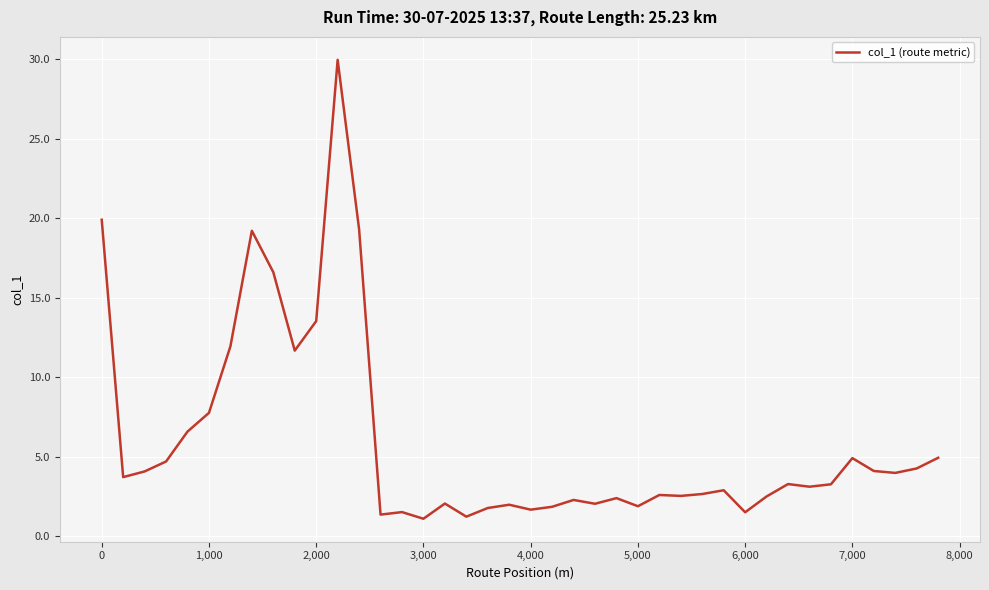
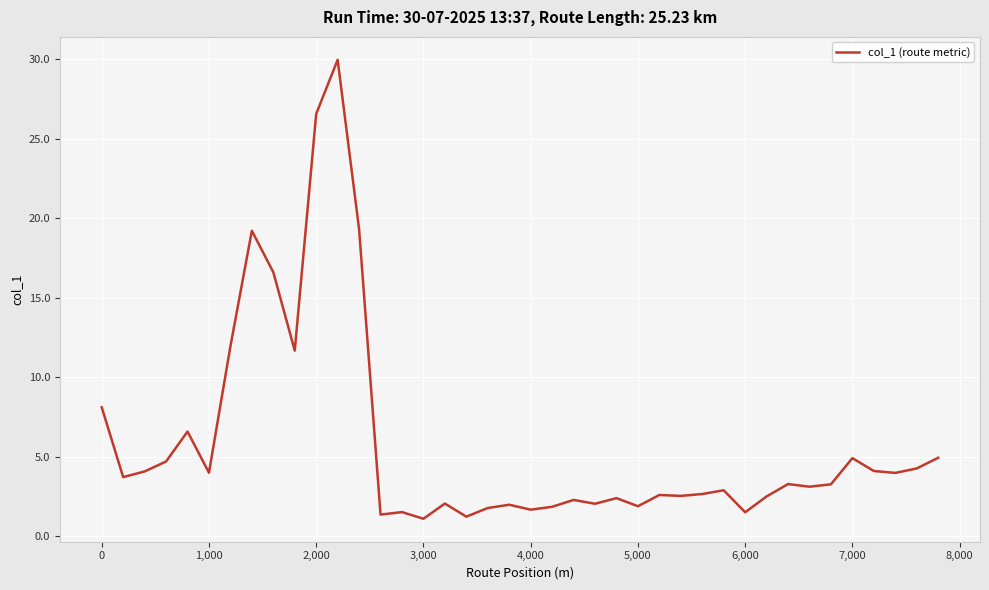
  {
-   "0": 19.9,
-   "1,000": 7.8,
-   "2,000": 13.5,
+   "0": 8.1,
+   "1,000": 4.0,
+   "2,000": 26.6,
    "3,000": 1.1,
    "4,000": 1.7,
    "5,000": 1.9,
    "6,000": 1.5,
    "7,000": 4.9
  }
